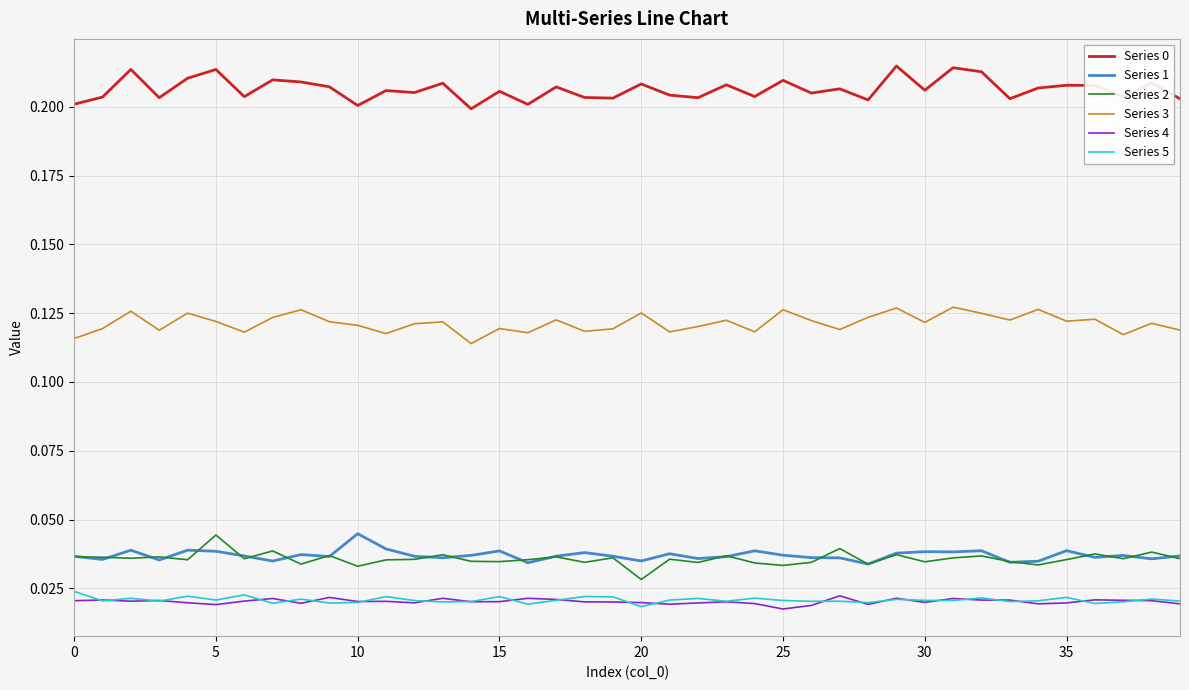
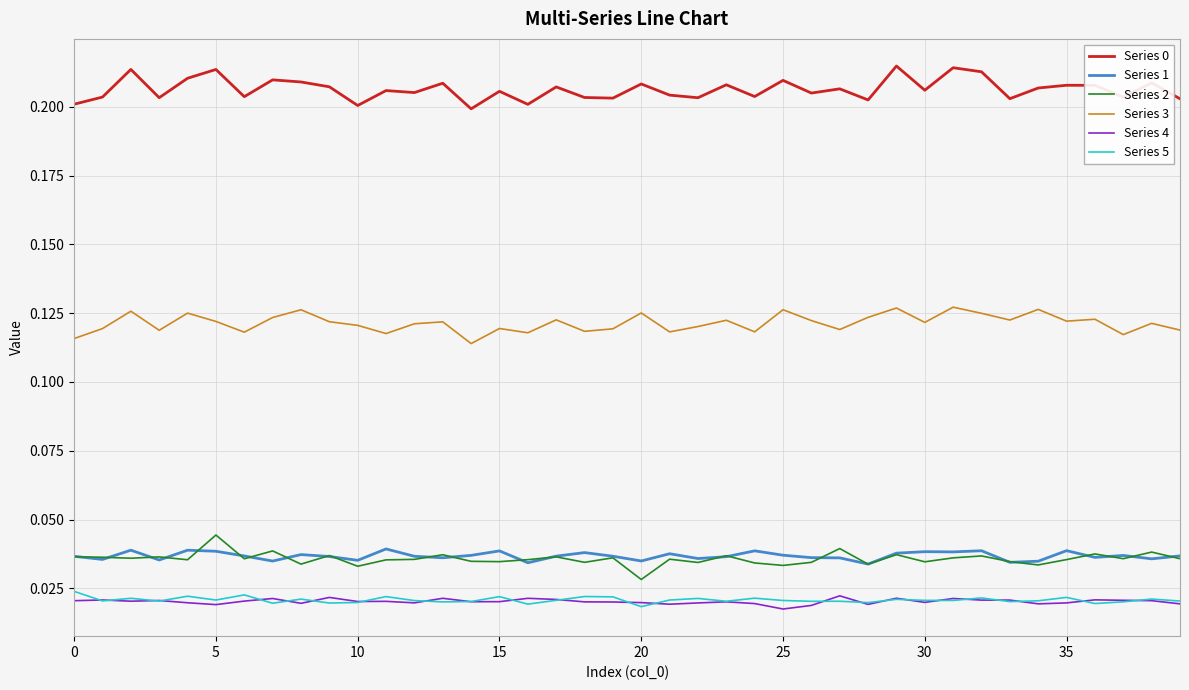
  {
    "Series 0": {
      "0": 0.201,
      "5": 0.214,
      "10": 0.200,
      "15": 0.206,
      "20": 0.208,
      "25": 0.210,
      "30": 0.206,
      "35": 0.208
    },
    "Series 1": {
      "5": 0.038,
-     "10": 0.045,
+     "10": 0.035,
      "15": 0.039,
      "20": 0.035,
      "25": 0.037,
      "30": 0.038,
      "35": 0.039
    },
    "Series 2": {
      "5": 0.044,
      "10": 0.033,
      "15": 0.035,
      "20": 0.028,
      "25": 0.033,
      "30": 0.035,
      "35": 0.035
    },
    "Series 3": {
      "0": 0.116,
      "5": 0.122,
      "10": 0.121,
      "15": 0.119,
      "20": 0.125,
      "25": 0.126,
      "30": 0.122,
      "35": 0.122
    },
    "Series 4": {
      "0": 0.021,
      "5": 0.019,
      "15": 0.020,
      "20": 0.020,
      "25": 0.018,
      "35": 0.020
    },
    "Series 5": {
      "0": 0.024,
      "5": 0.021,
      "15": 0.022,
      "20": 0.018,
      "25": 0.021,
      "35": 0.022
    }
  }
